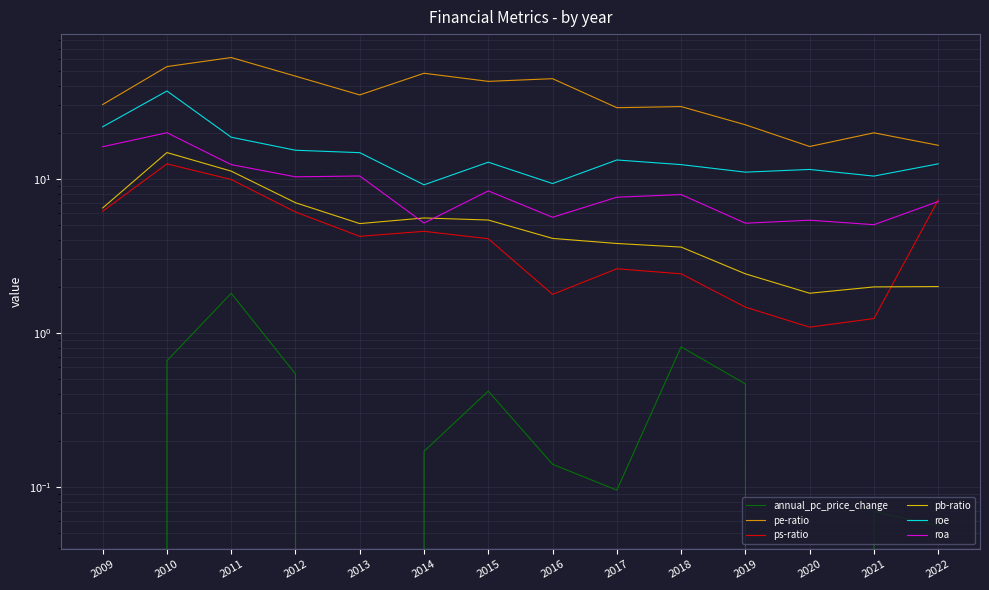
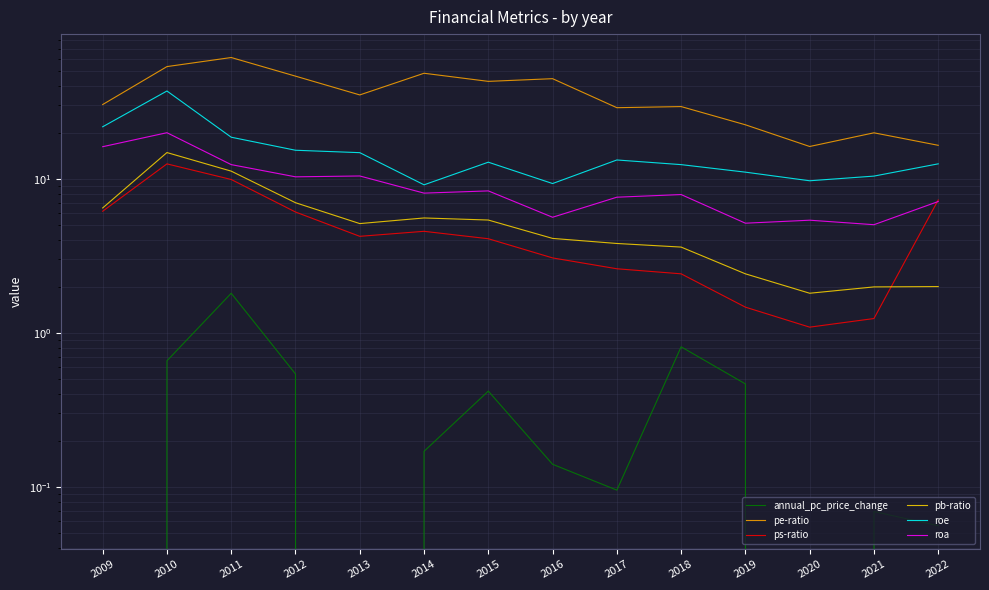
  {
    "annual_pc_price_change": {
      "2010": 0.66,
      "2011": 1.8,
      "2012": 0.54,
      "2014": 0.17,
      "2015": 0.42,
      "2016": 0.14,
      "2017": 0.10,
      "2018": 0.8,
      "2019": 0.47
    },
    "ps-ratio": {
      "2009": 6.2,
      "2010": 13,
      "2011": 10,
      "2012": 6.1,
      "2013": 4.2,
      "2014": 4.6,
      "2015": 4.1,
-     "2016": 1.8,
+     "2016": 3.1,
      "2017": 2.6,
      "2018": 2.4,
      "2019": 1.5,
      "2020": 1.1,
      "2021": 1.2
    },
    "roe": {
      "2009": 22,
      "2010": 37,
      "2011": 19,
      "2012": 15,
      "2013": 15,
      "2014": 9,
      "2015": 13,
      "2016": 9,
      "2017": 13,
      "2018": 12,
      "2019": 11,
-     "2020": 12,
+     "2020": 10,
      "2021": 10,
      "2022": 13
    },
    "roa": {
      "2009": 16,
      "2010": 20,
      "2011": 12,
      "2012": 10,
      "2013": 10,
-     "2014": 5.2,
+     "2014": 8,
      "2015": 8,
      "2016": 5.6,
      "2017": 8,
      "2018": 8,
      "2019": 5.2,
      "2020": 5.4,
      "2021": 5.0
    }
  }
